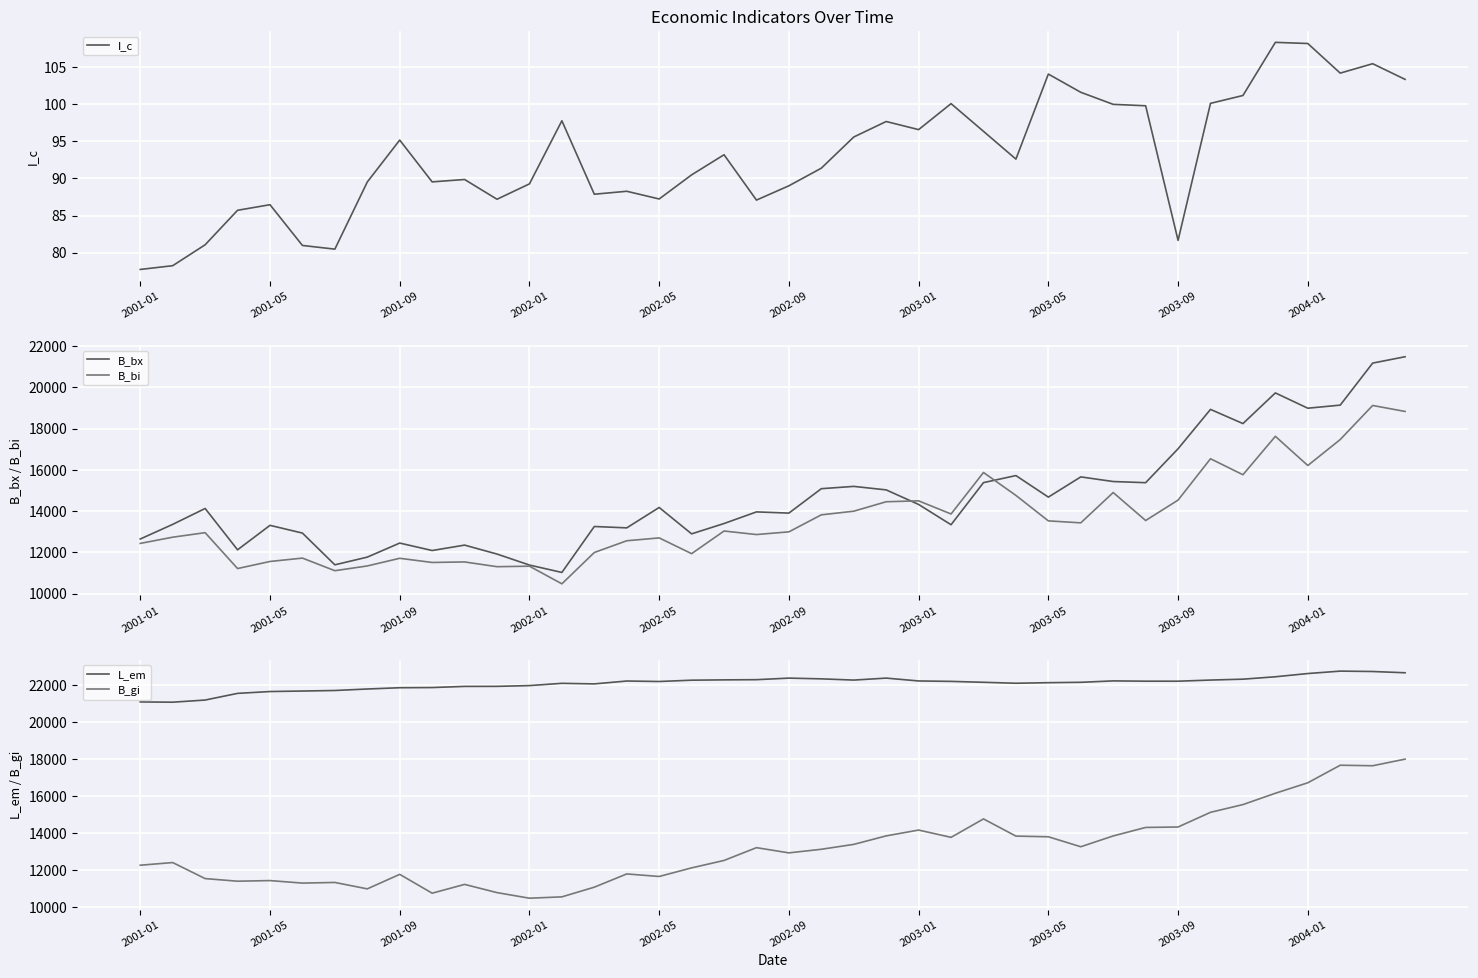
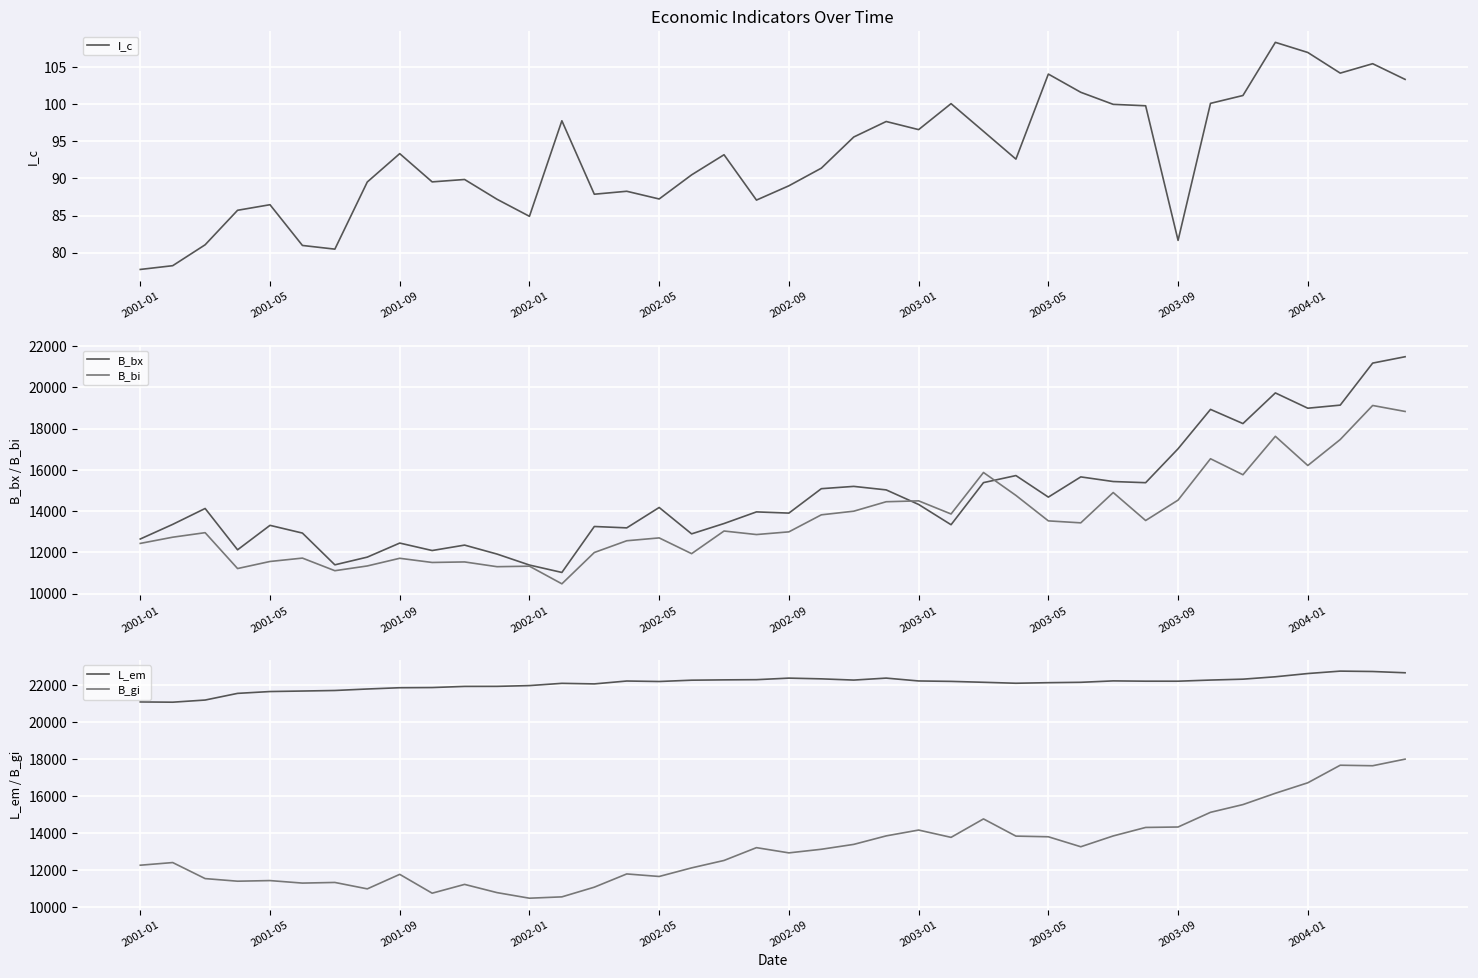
  {
    "Economic Indicators Over Time": {
      "2001-01": 78,
      "2001-05": 86,
-     "2001-09": 95,
-     "2002-01": 89,
+     "2001-09": 93,
+     "2002-01": 85,
      "2002-05": 87,
      "2002-09": 89,
      "2003-01": 97,
      "2003-05": 104,
      "2003-09": 82,
-     "2004-01": 108
+     "2004-01": 107
    }
  }
